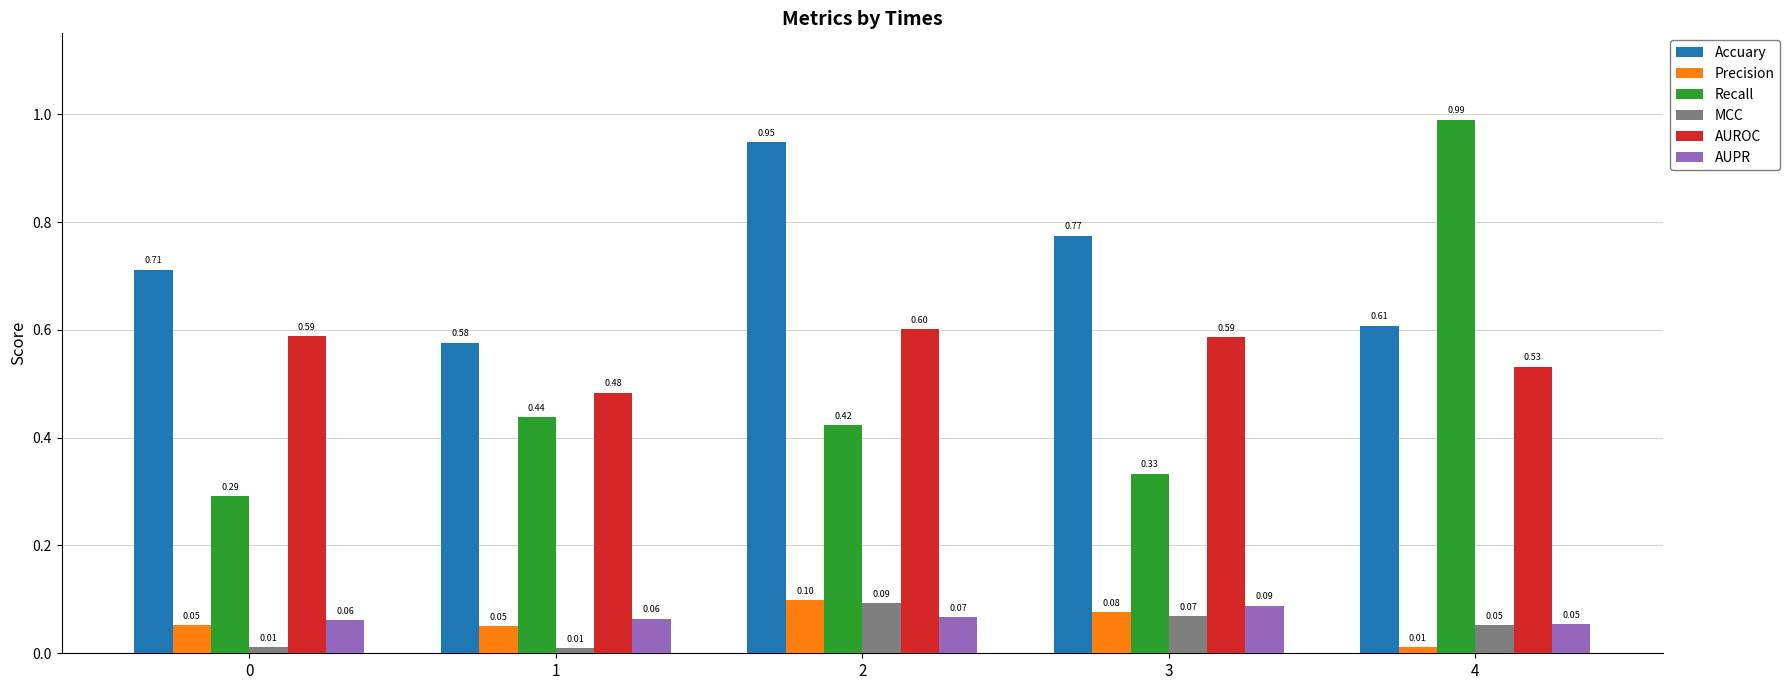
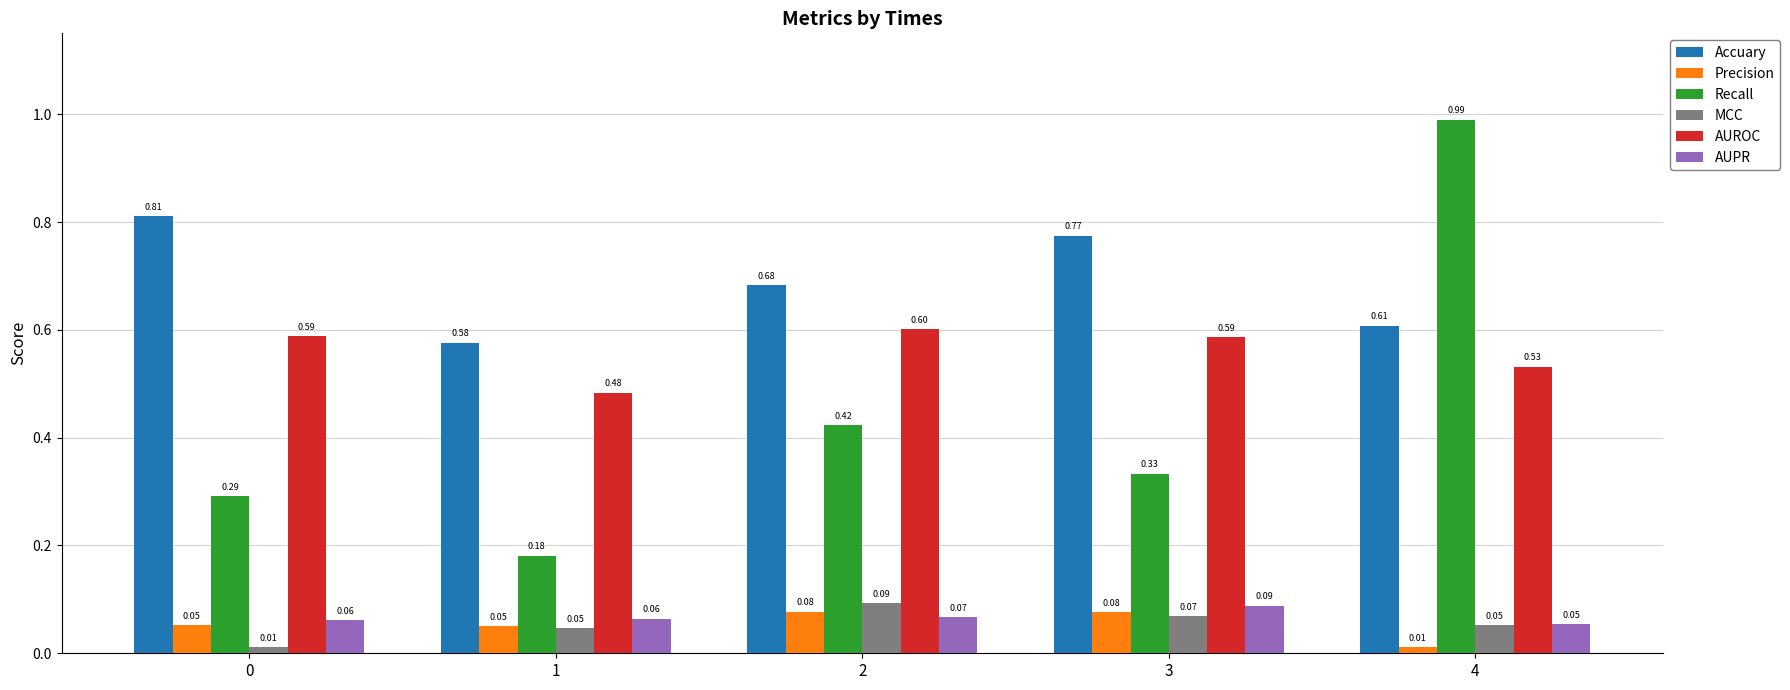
  {
    "Accuary": {
-     "0": 0.71,
+     "0": 0.81,
      "1": 0.58,
-     "2": 0.95,
+     "2": 0.68,
      "3": 0.77,
      "4": 0.61
    },
    "Precision": {
      "0": 0.05,
      "1": 0.05,
-     "2": 0.10,
+     "2": 0.08,
      "3": 0.08,
      "4": 0.01
    },
    "Recall": {
      "0": 0.29,
-     "1": 0.44,
+     "1": 0.18,
      "2": 0.42,
      "3": 0.33,
      "4": 0.99
    },
    "MCC": {
      "0": 0.01,
-     "1": 0.01,
+     "1": 0.05,
      "2": 0.09,
      "3": 0.07,
      "4": 0.05
    },
    "AUROC": {
      "0": 0.59,
      "1": 0.48,
      "2": 0.60,
      "3": 0.59,
      "4": 0.53
    },
    "AUPR": {
      "0": 0.06,
      "1": 0.06,
      "2": 0.07,
      "3": 0.09,
      "4": 0.05
    }
  }
